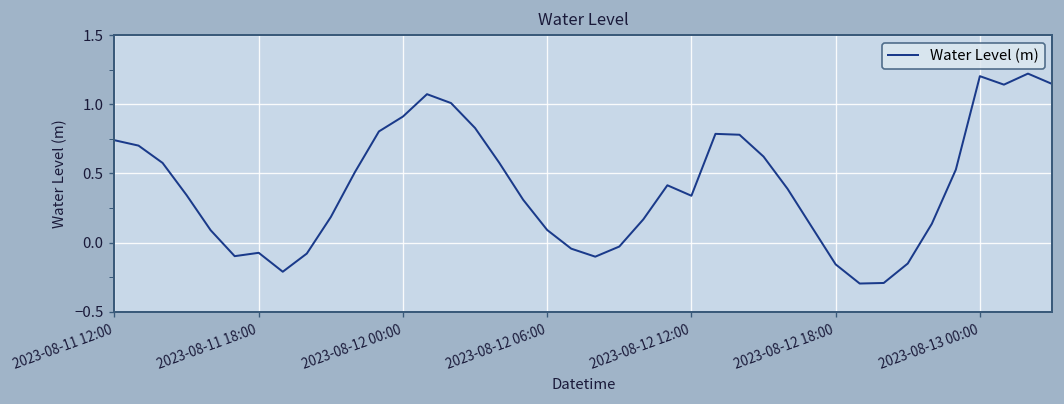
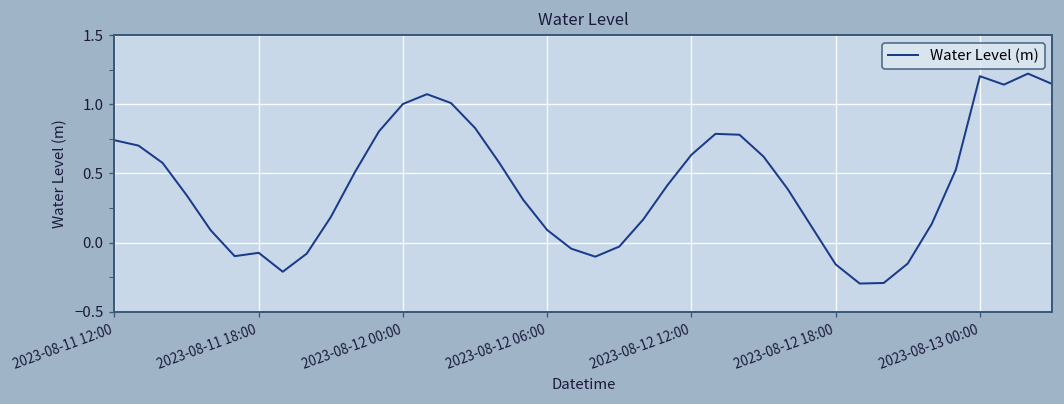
  {
    "2023-08-11 12:00": 0.74,
    "2023-08-11 18:00": -0.07,
-   "2023-08-12 00:00": 0.91,
+   "2023-08-12 00:00": 1.00,
    "2023-08-12 06:00": 0.09,
-   "2023-08-12 12:00": 0.34,
+   "2023-08-12 12:00": 0.64,
    "2023-08-12 18:00": -0.16,
    "2023-08-13 00:00": 1.20
  }
